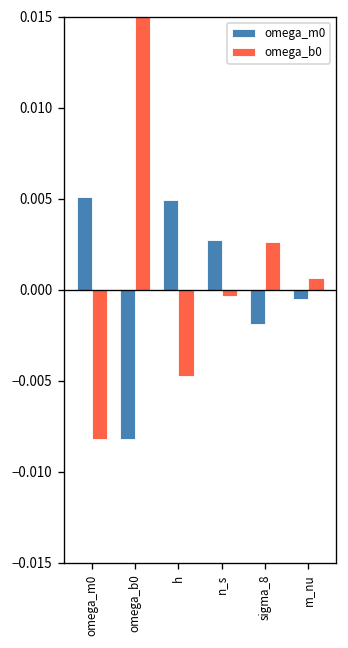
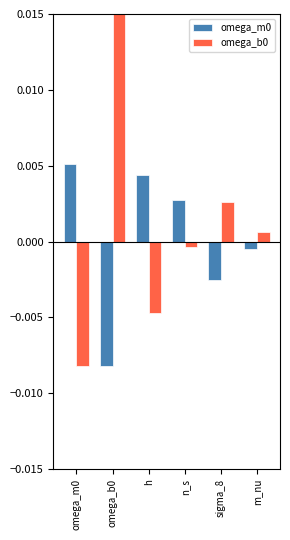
  {
    "omega_m0": {
      "omega_m0": 0.0051,
      "omega_b0": -0.0082,
-     "h": 0.0049,
+     "h": 0.0044,
      "n_s": 0.0027,
-     "sigma_8": -0.0019,
+     "sigma_8": -0.0025,
      "m_nu": -0.0005
    },
    "omega_b0": {
      "omega_m0": -0.0082,
      "h": -0.0047,
      "n_s": -0.0003,
      "sigma_8": 0.0026,
      "m_nu": 0.0006
    }
  }
